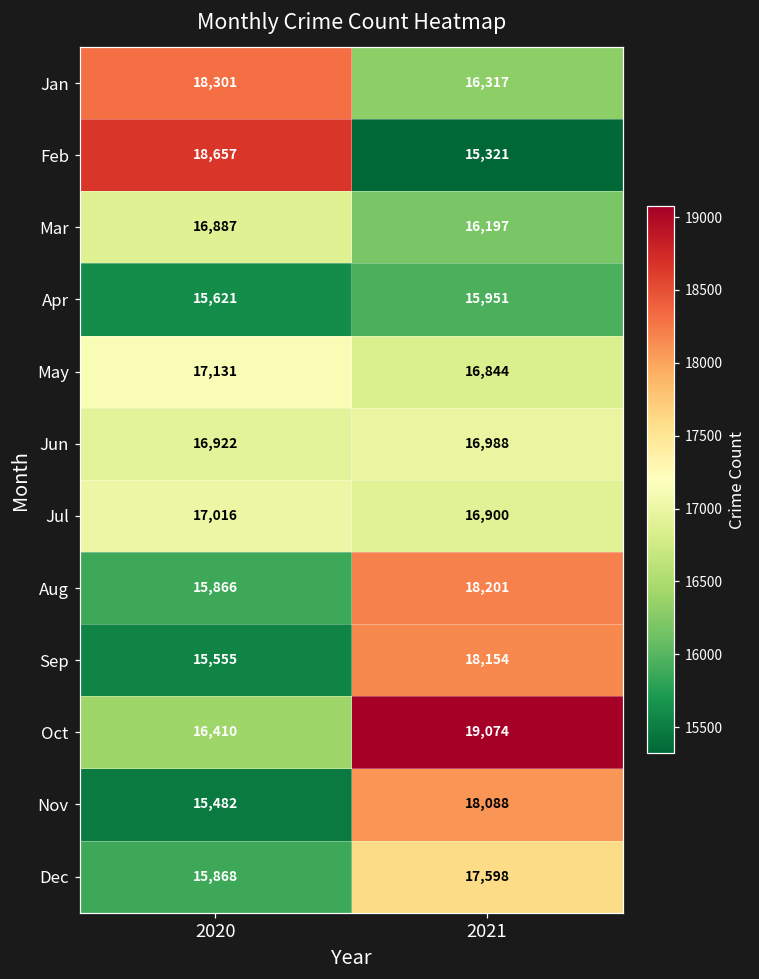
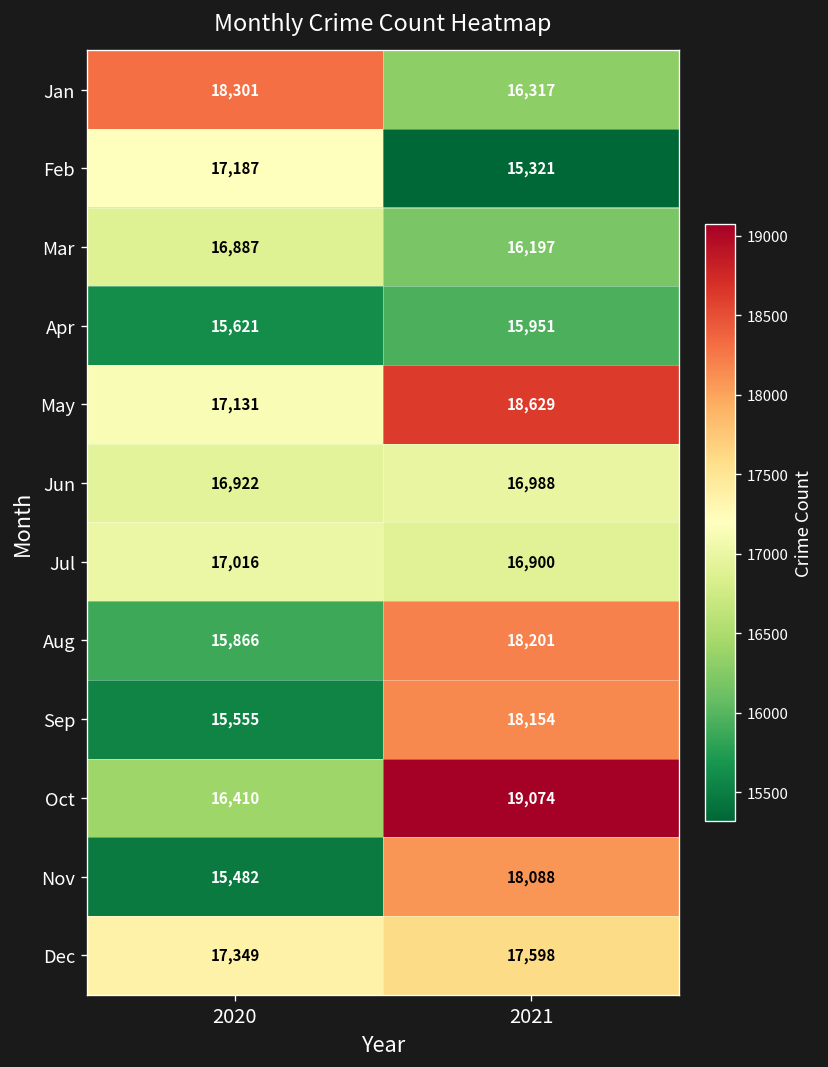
  {
    "Jan": {
      "2020": "18,301",
      "2021": "16,317"
    },
    "Feb": {
-     "2020": "18,657",
+     "2020": "17,187",
      "2021": "15,321"
    },
    "Mar": {
      "2020": "16,887",
      "2021": "16,197"
    },
    "Apr": {
      "2020": "15,621",
      "2021": "15,951"
    },
    "May": {
      "2020": "17,131",
-     "2021": "16,844"
+     "2021": "18,629"
    },
    "Jun": {
      "2020": "16,922",
      "2021": "16,988"
    },
    "Jul": {
      "2020": "17,016",
      "2021": "16,900"
    },
    "Aug": {
      "2020": "15,866",
      "2021": "18,201"
    },
    "Sep": {
      "2020": "15,555",
      "2021": "18,154"
    },
    "Oct": {
      "2020": "16,410",
      "2021": "19,074"
    },
    "Nov": {
      "2020": "15,482",
      "2021": "18,088"
    },
    "Dec": {
-     "2020": "15,868",
+     "2020": "17,349",
      "2021": "17,598"
    }
  }
